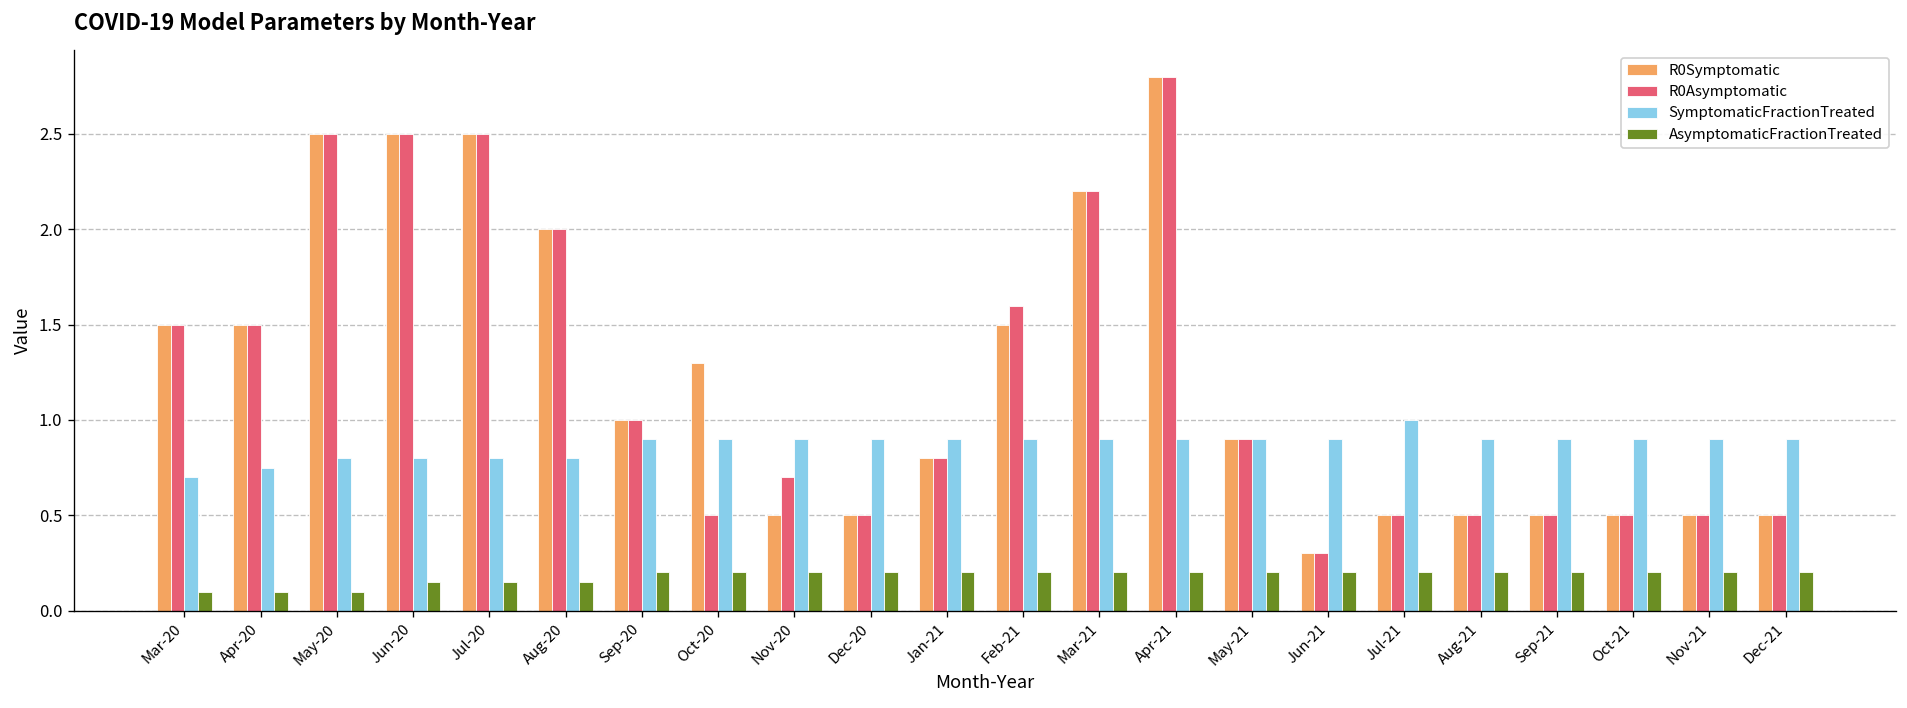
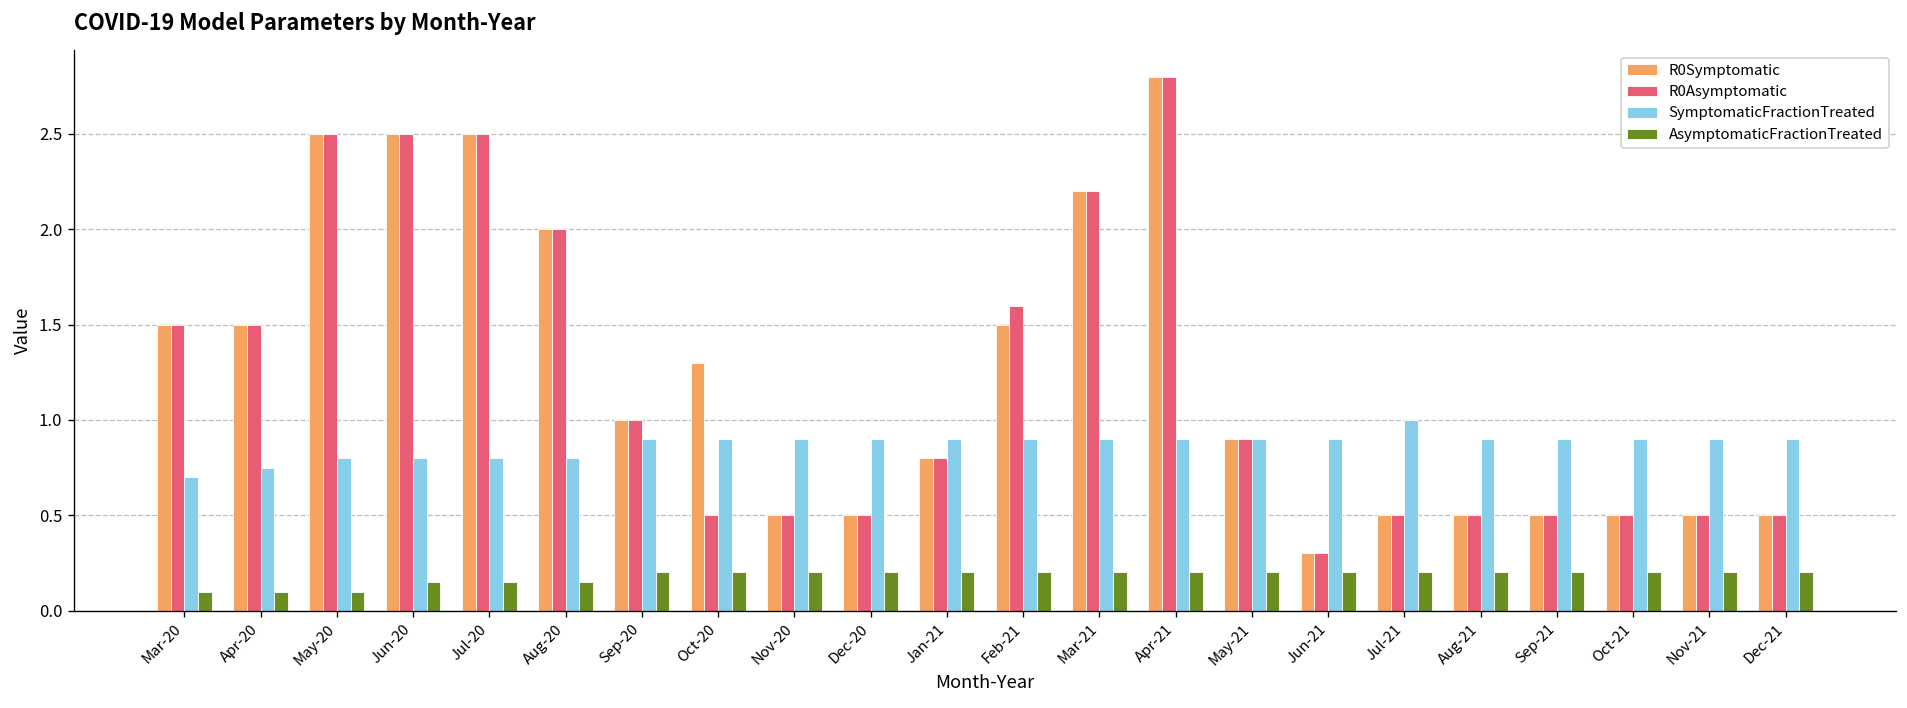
  {
    "R0Symptomatic": {
      "Mar-20": 1.5,
      "Apr-20": 1.5,
      "May-20": 2.5,
      "Jun-20": 2.5,
      "Jul-20": 2.5,
      "Aug-20": 2.0,
      "Sep-20": 1.0,
      "Oct-20": 1.3,
      "Nov-20": 0.5,
      "Dec-20": 0.5,
      "Jan-21": 0.8,
      "Feb-21": 1.5,
      "Mar-21": 2.2,
      "Apr-21": 2.8,
      "May-21": 0.9,
      "Jun-21": 0.3,
      "Jul-21": 0.5,
      "Aug-21": 0.5,
      "Sep-21": 0.5,
      "Oct-21": 0.5,
      "Nov-21": 0.5,
      "Dec-21": 0.5
    },
    "R0Asymptomatic": {
      "Mar-20": 1.5,
      "Apr-20": 1.5,
      "May-20": 2.5,
      "Jun-20": 2.5,
      "Jul-20": 2.5,
      "Aug-20": 2.0,
      "Sep-20": 1.0,
      "Oct-20": 0.5,
-     "Nov-20": 0.7,
+     "Nov-20": 0.5,
      "Dec-20": 0.5,
      "Jan-21": 0.8,
      "Feb-21": 1.6,
      "Mar-21": 2.2,
      "Apr-21": 2.8,
      "May-21": 0.9,
      "Jun-21": 0.3,
      "Jul-21": 0.5,
      "Aug-21": 0.5,
      "Sep-21": 0.5,
      "Oct-21": 0.5,
      "Nov-21": 0.5,
      "Dec-21": 0.5
    },
    "SymptomaticFractionTreated": {
      "Mar-20": 0.7,
      "Apr-20": 0.75,
      "May-20": 0.8,
      "Jun-20": 0.8,
      "Jul-20": 0.8,
      "Aug-20": 0.8,
      "Sep-20": 0.9,
      "Oct-20": 0.9,
      "Nov-20": 0.9,
      "Dec-20": 0.9,
      "Jan-21": 0.9,
      "Feb-21": 0.9,
      "Mar-21": 0.9,
      "Apr-21": 0.9,
      "May-21": 0.9,
      "Jun-21": 0.9,
      "Jul-21": 1.0,
      "Aug-21": 0.9,
      "Sep-21": 0.9,
      "Oct-21": 0.9,
      "Nov-21": 0.9,
      "Dec-21": 0.9
    },
    "AsymptomaticFractionTreated": {
      "Mar-20": 0.1,
      "Apr-20": 0.1,
      "May-20": 0.1,
      "Jun-20": 0.15,
      "Jul-20": 0.15,
      "Aug-20": 0.15,
      "Sep-20": 0.2,
      "Oct-20": 0.2,
      "Nov-20": 0.2,
      "Dec-20": 0.2,
      "Jan-21": 0.2,
      "Feb-21": 0.2,
      "Mar-21": 0.2,
      "Apr-21": 0.2,
      "May-21": 0.2,
      "Jun-21": 0.2,
      "Jul-21": 0.2,
      "Aug-21": 0.2,
      "Sep-21": 0.2,
      "Oct-21": 0.2,
      "Nov-21": 0.2,
      "Dec-21": 0.2
    }
  }
